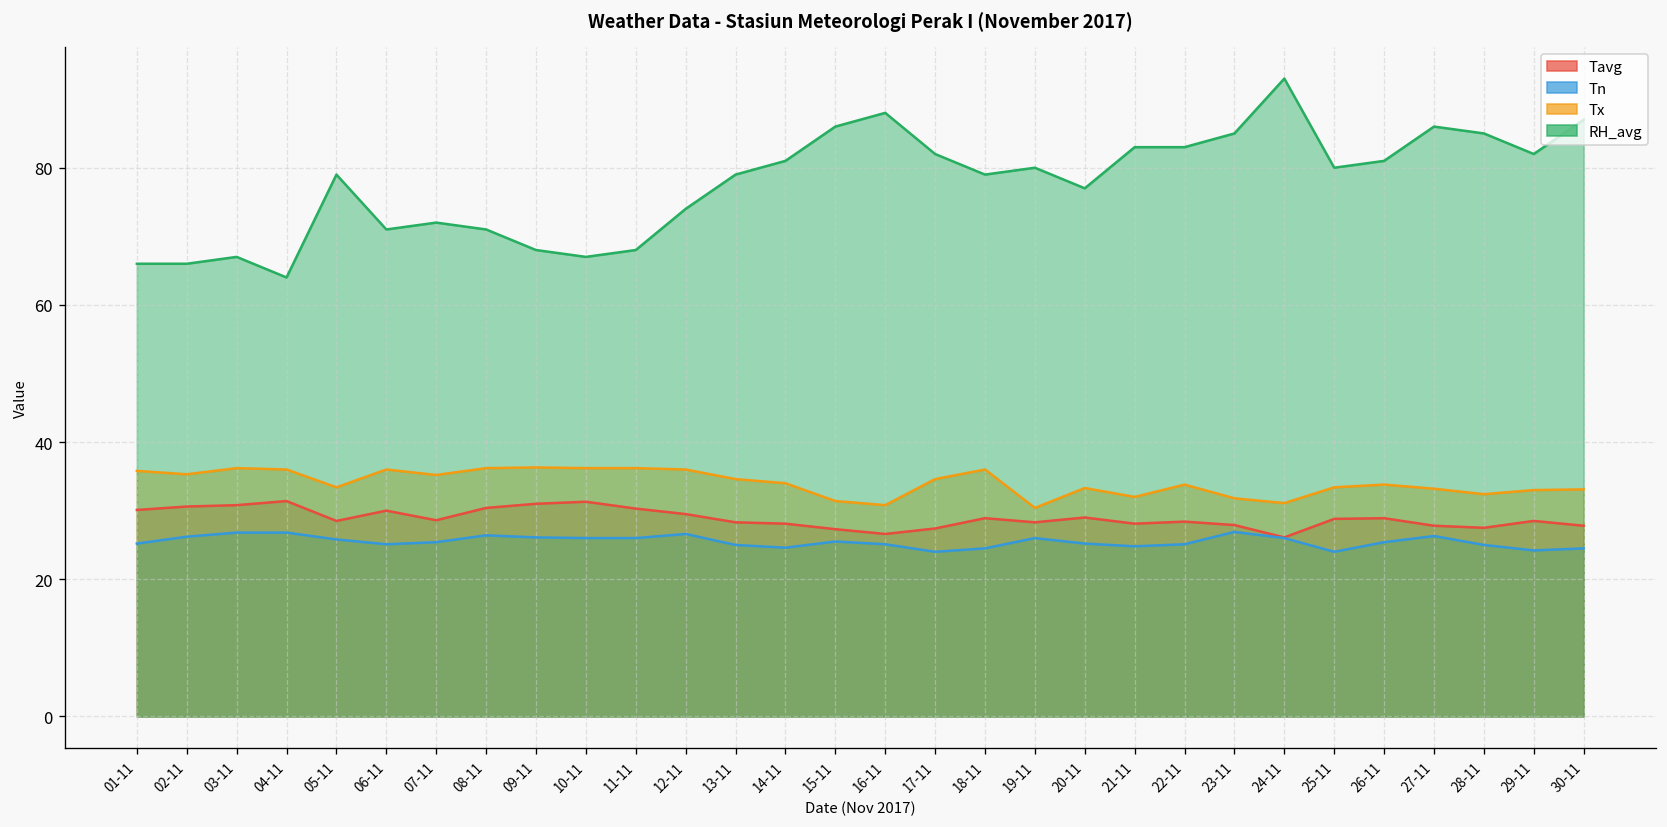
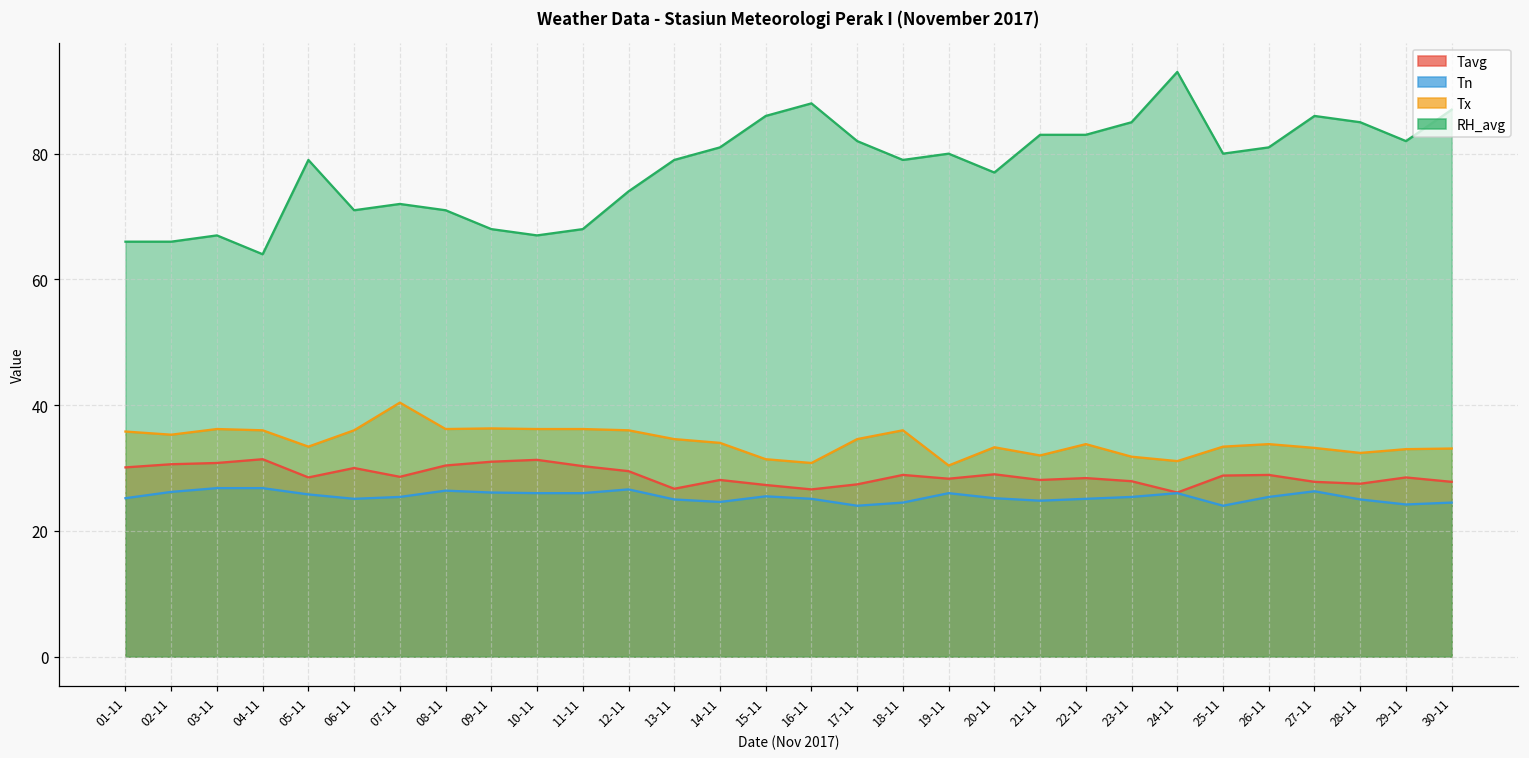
  {
    "Tavg": {
      "01-11": 30,
      "02-11": 31,
      "03-11": 31,
      "04-11": 31,
      "05-11": 29,
      "06-11": 30,
      "07-11": 29,
      "08-11": 30,
      "09-11": 31,
      "10-11": 31,
      "11-11": 30,
      "12-11": 30,
-     "13-11": 28,
+     "13-11": 27,
      "14-11": 28,
      "15-11": 27,
      "16-11": 27,
      "17-11": 27,
      "18-11": 29,
      "19-11": 28,
      "20-11": 29,
      "21-11": 28,
      "22-11": 28,
      "23-11": 28,
      "25-11": 29,
      "26-11": 29,
      "27-11": 28,
      "28-11": 28,
      "29-11": 29,
      "30-11": 28
    },
    "Tn": {
      "01-11": 25,
      "02-11": 26,
      "03-11": 27,
      "04-11": 27,
      "05-11": 26,
      "06-11": 25,
      "07-11": 25,
      "08-11": 26,
      "09-11": 26,
      "10-11": 26,
      "11-11": 26,
      "12-11": 27,
      "13-11": 25,
      "14-11": 25,
      "15-11": 26,
      "16-11": 25,
      "17-11": 24,
      "18-11": 25,
      "19-11": 26,
      "20-11": 25,
      "21-11": 25,
      "22-11": 25,
-     "23-11": 27,
+     "23-11": 25,
      "25-11": 24,
      "26-11": 25,
      "27-11": 26,
      "28-11": 25,
      "29-11": 24,
      "30-11": 25
    },
    "Tx": {
      "01-11": 36,
      "02-11": 35,
      "03-11": 36,
      "04-11": 36,
      "05-11": 33,
      "06-11": 36,
-     "07-11": 35,
+     "07-11": 40,
      "08-11": 36,
      "09-11": 36,
      "10-11": 36,
      "11-11": 36,
      "12-11": 36,
      "13-11": 35,
      "14-11": 34,
      "15-11": 31,
      "16-11": 31,
      "17-11": 35,
      "18-11": 36,
      "19-11": 30,
      "20-11": 33,
      "21-11": 32,
      "22-11": 34,
      "23-11": 32,
      "24-11": 31,
      "25-11": 33,
      "26-11": 34,
      "27-11": 33,
      "28-11": 32,
      "29-11": 33,
      "30-11": 33
    },
    "RH_avg": {
      "01-11": 66,
      "02-11": 66,
      "03-11": 67,
      "04-11": 64,
      "05-11": 79,
      "06-11": 71,
      "07-11": 72,
      "08-11": 71,
      "09-11": 68,
      "10-11": 67,
      "11-11": 68,
      "12-11": 74,
      "13-11": 79,
      "14-11": 81,
      "15-11": 86,
      "16-11": 88,
      "17-11": 82,
      "18-11": 79,
      "19-11": 80,
      "20-11": 77,
      "21-11": 83,
      "22-11": 83,
      "23-11": 85,
      "24-11": 93,
      "25-11": 80,
      "26-11": 81,
      "27-11": 86,
      "28-11": 85,
      "29-11": 82
    }
  }
